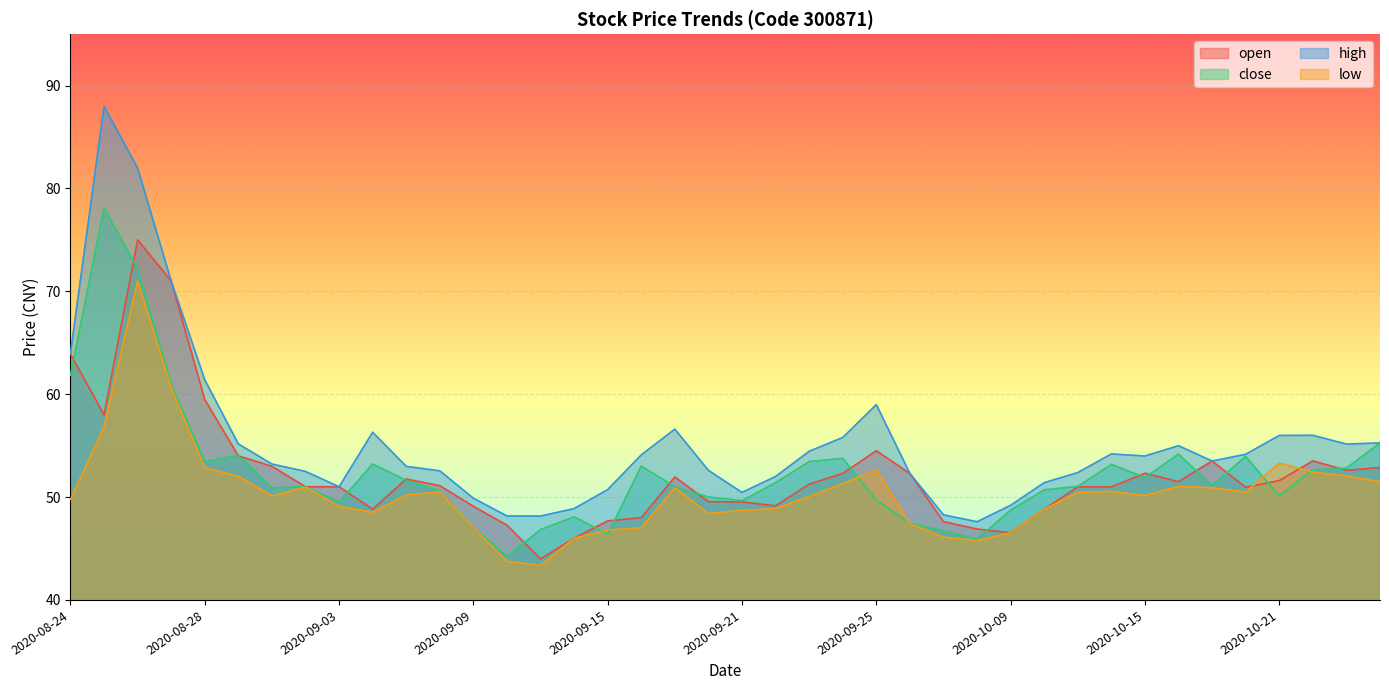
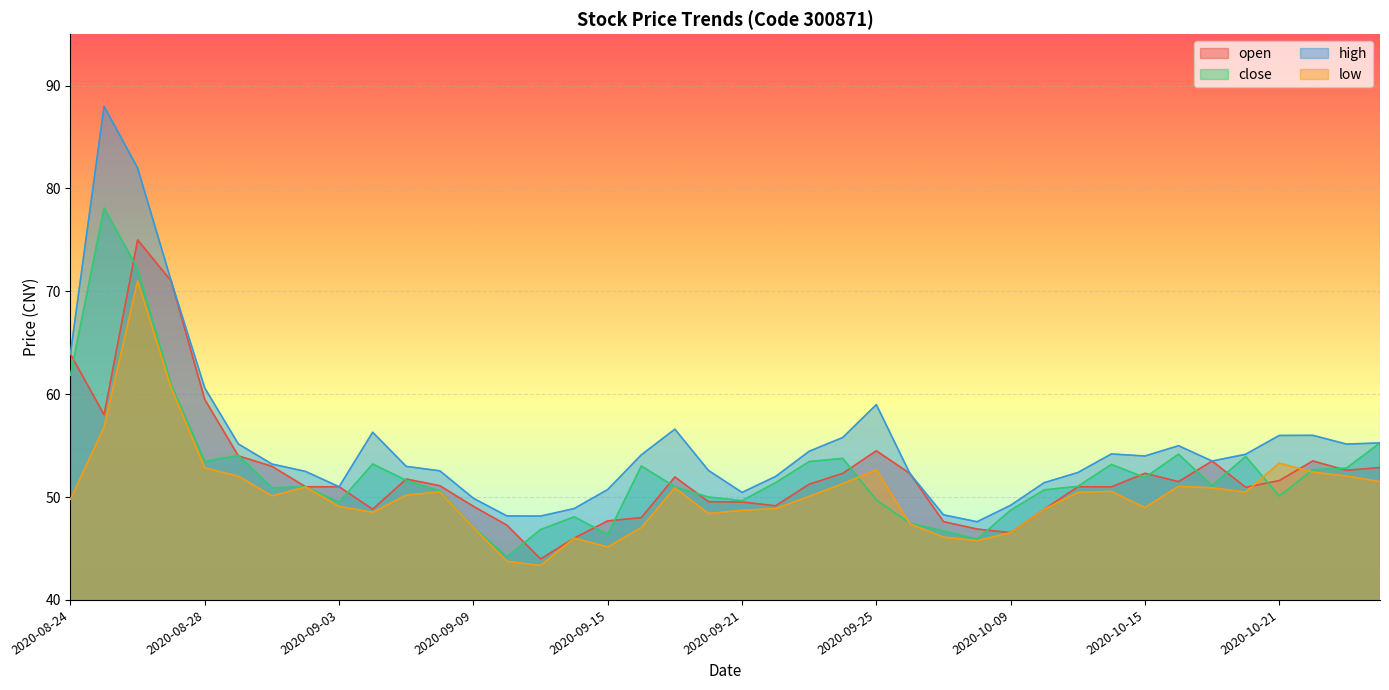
  {
    "open": {
      "2020-08-28": 59.5,
      "2020-09-09": 49.1,
      "2020-09-15": 47.7,
      "2020-09-25": 54.5,
      "2020-10-15": 52.3,
      "2020-10-21": 51.6
    },
    "close": {
      "2020-08-24": 61.9,
      "2020-08-28": 53.5,
      "2020-09-03": 49.5,
      "2020-09-15": 46.4,
      "2020-09-25": 49.7,
      "2020-10-09": 48.7,
      "2020-10-15": 51.9,
      "2020-10-21": 50.1
    },
    "high": {
-     "2020-08-28": 61.4,
+     "2020-08-28": 60.6,
      "2020-09-09": 49.9,
      "2020-09-15": 50.7,
      "2020-09-21": 50.5,
      "2020-09-25": 59.0,
      "2020-10-09": 49.2,
      "2020-10-15": 54.0,
      "2020-10-21": 56.0
    },
    "low": {
      "2020-08-24": 49.8,
      "2020-08-28": 52.8,
      "2020-09-03": 49.1,
-     "2020-09-15": 46.8,
+     "2020-09-15": 45.2,
      "2020-09-21": 48.7,
      "2020-09-25": 52.7,
-     "2020-10-15": 50.2,
+     "2020-10-15": 49.0,
      "2020-10-21": 53.3
    }
  }
